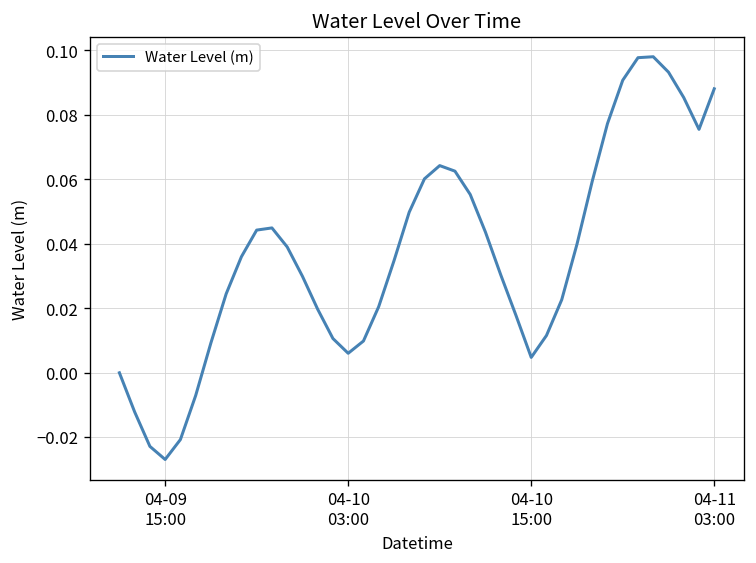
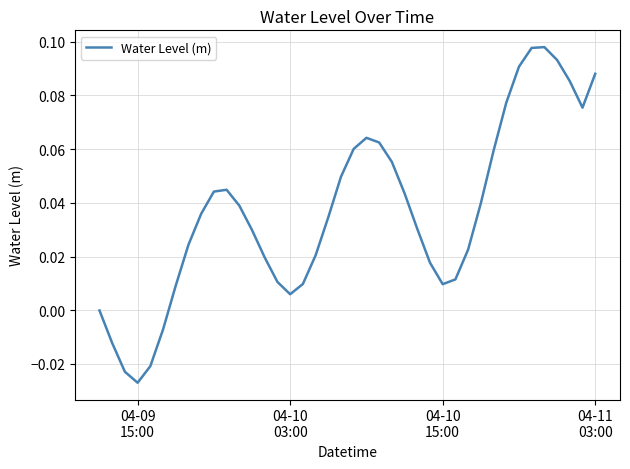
  {
    "04-09 15:00": -0.027,
    "04-10 03:00": 0.006,
-   "04-10 15:00": 0.005,
+   "04-10 15:00": 0.010,
    "04-11 03:00": 0.088
  }
